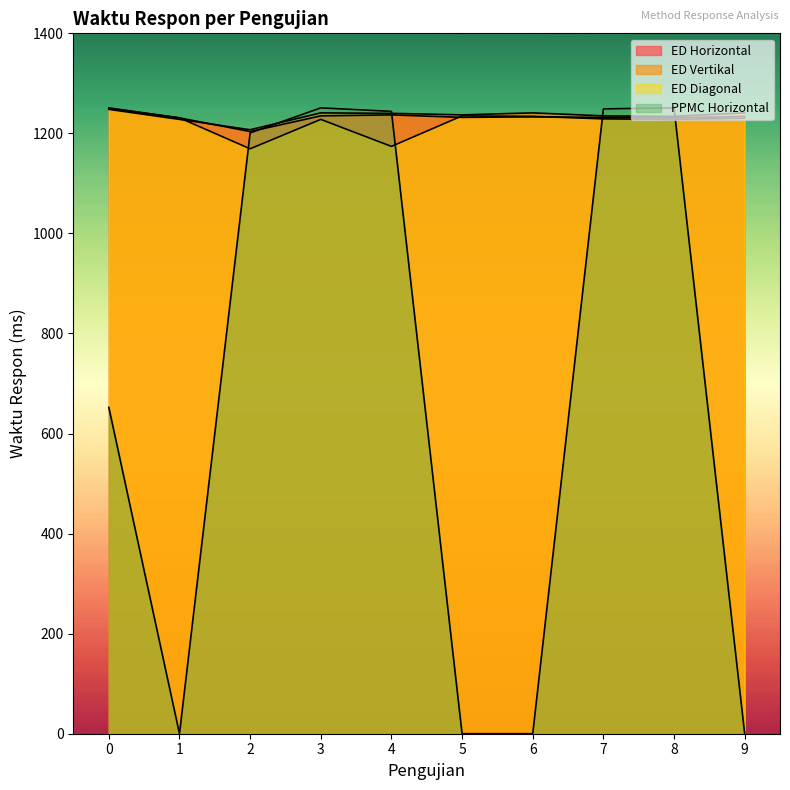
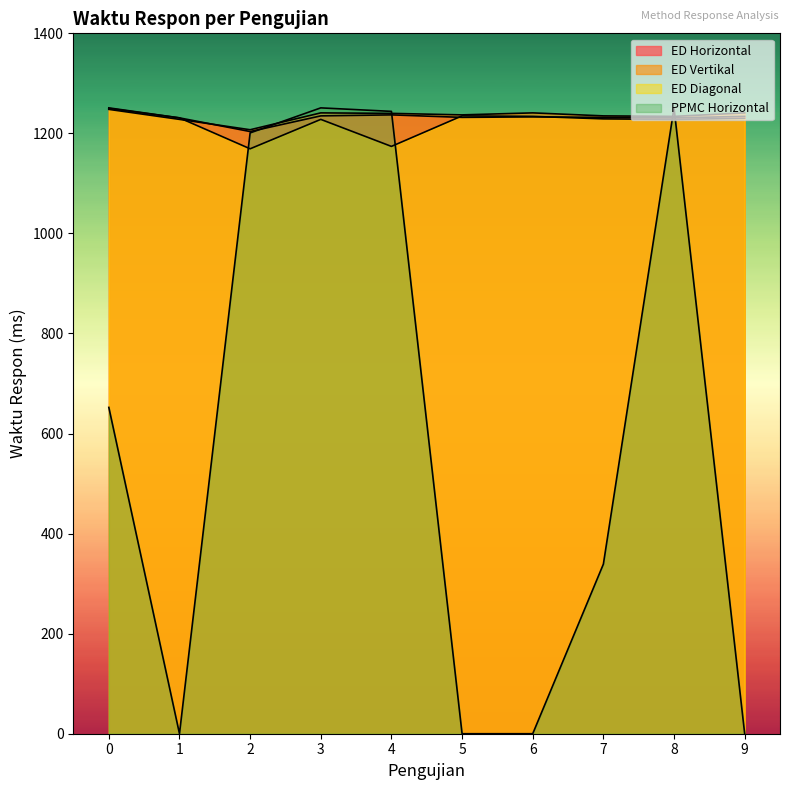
  {
    "ED Horizontal": {
      "3": 1240
    },
    "ED Vertikal": {
      "3": 1240,
      "6": 1240
    },
    "ED Diagonal": {
      "2": 1170,
      "3": 1230,
      "4": 1170
    },
    "PPMC Horizontal": {
      "0": 650,
      "1": 0,
      "3": 1250,
      "5": 0,
      "6": 0,
-     "7": 1250,
+     "7": 340,
      "9": 0
    }
  }
